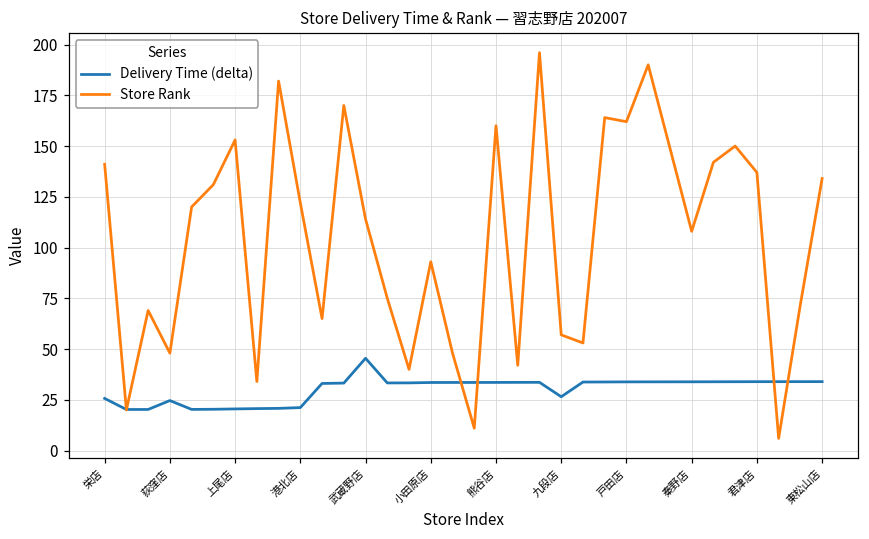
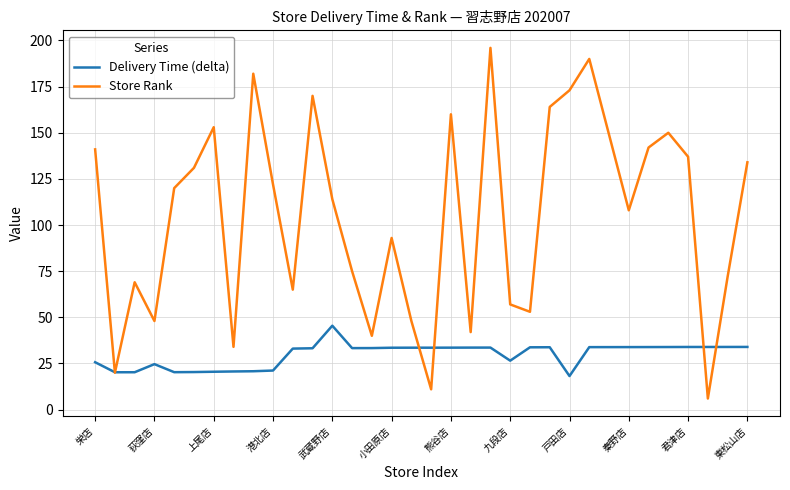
  {
    "Delivery Time (delta)": {
      "栄店": 26,
      "荻窪店": 25,
      "上尾店": 21,
      "港北店": 21,
      "武蔵野店": 45,
      "小田原店": 34,
      "熊谷店": 34,
      "九段店": 27,
-     "戸田店": 34,
+     "戸田店": 18,
      "秦野店": 34,
      "君津店": 34,
      "東松山店": 34
    },
    "Store Rank": {
      "栄店": 141,
      "荻窪店": 48,
      "上尾店": 153,
      "港北店": 122,
      "武蔵野店": 114,
      "小田原店": 93,
      "熊谷店": 160,
      "九段店": 57,
-     "戸田店": 162,
+     "戸田店": 173,
      "秦野店": 108,
      "君津店": 137,
      "東松山店": 134
    }
  }
